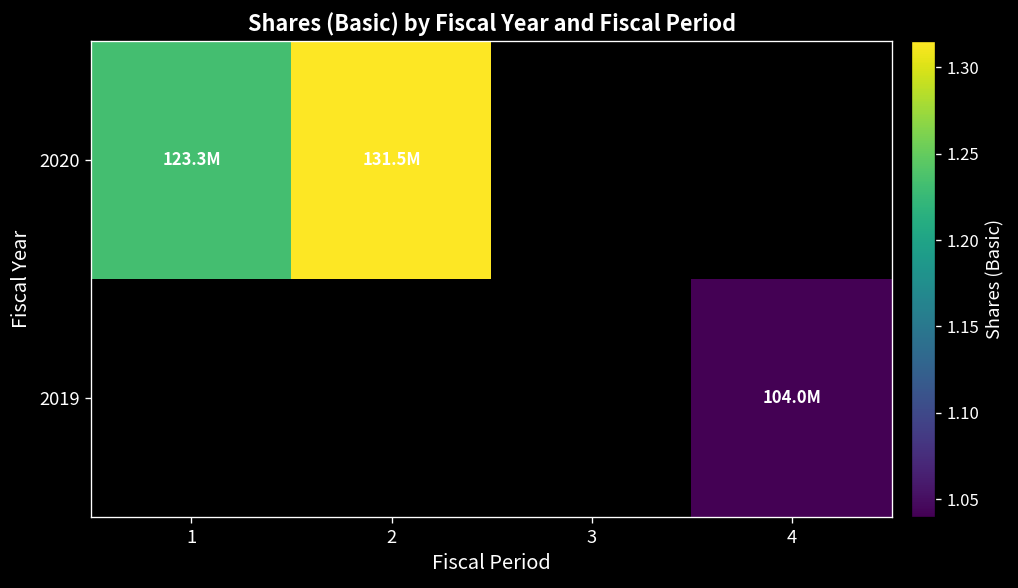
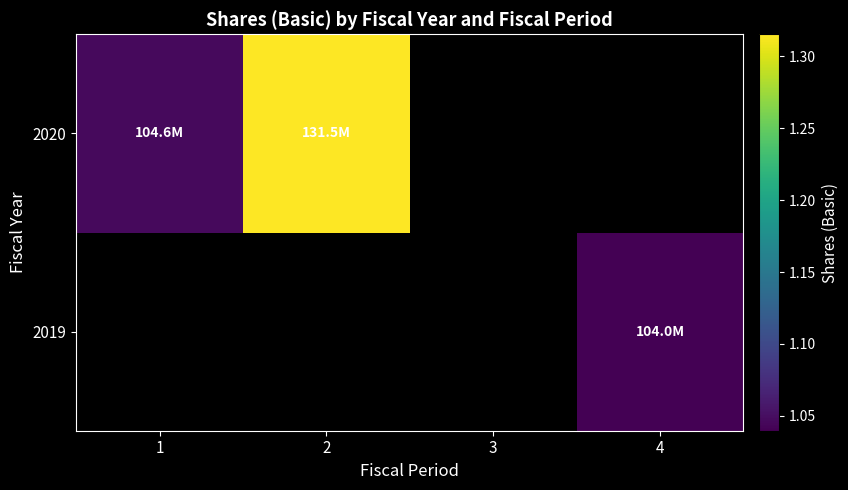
  {
    "2020": {
-     "1": "123.3M",
+     "1": "104.6M",
      "2": "131.5M"
    },
    "2019": {
      "4": "104.0M"
    }
  }
